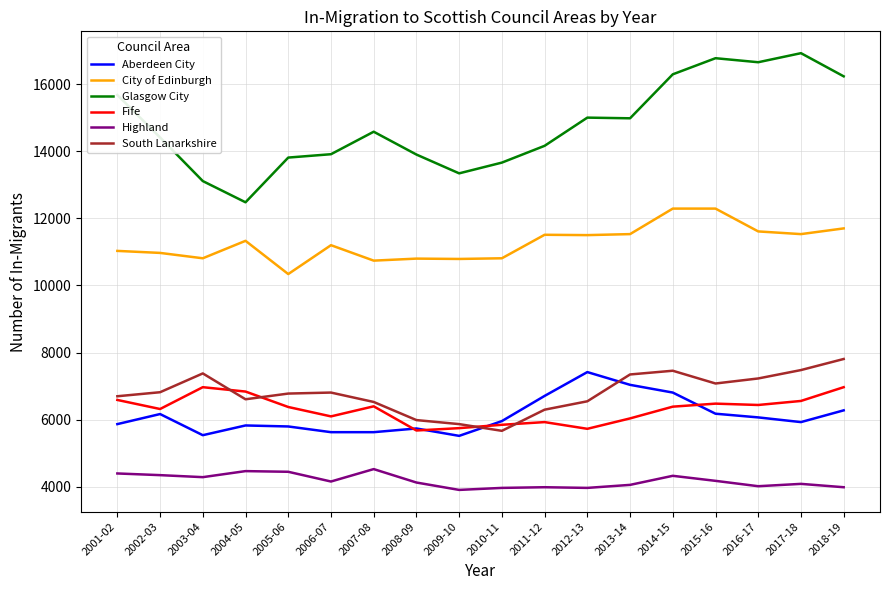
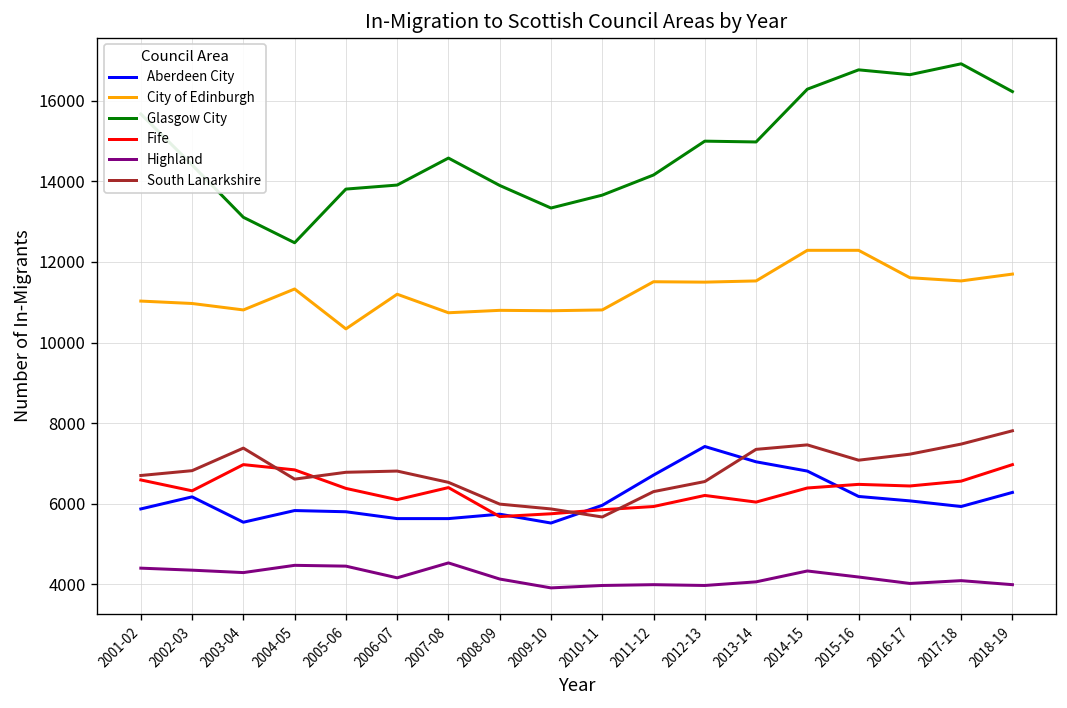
  {
    "Aberdeen City": {
      "2001-02": 5900,
      "2002-03": 6200,
      "2003-04": 5500,
      "2004-05": 5800,
      "2005-06": 5800,
      "2006-07": 5600,
      "2007-08": 5600,
      "2009-10": 5500,
      "2010-11": 6000,
      "2011-12": 6700,
      "2012-13": 7400,
      "2013-14": 7000,
      "2014-15": 6800,
      "2015-16": 6200,
      "2016-17": 6100,
      "2017-18": 5900,
      "2018-19": 6300
    },
    "City of Edinburgh": {
      "2001-02": 11000,
      "2002-03": 11000,
      "2003-04": 10800,
      "2004-05": 11300,
      "2005-06": 10300,
      "2006-07": 11200,
      "2007-08": 10700,
      "2008-09": 10800,
      "2009-10": 10800,
      "2010-11": 10800,
      "2011-12": 11500,
      "2012-13": 11500,
      "2013-14": 11500,
      "2014-15": 12300,
      "2015-16": 12300,
      "2016-17": 11600,
      "2017-18": 11500,
      "2018-19": 11700
    },
    "Glasgow City": {
      "2003-04": 13100,
      "2004-05": 12500,
      "2005-06": 13800,
      "2006-07": 13900,
      "2007-08": 14600,
      "2008-09": 13900,
      "2009-10": 13300,
      "2010-11": 13700,
      "2011-12": 14200,
      "2012-13": 15000,
      "2013-14": 15000,
      "2014-15": 16300,
      "2015-16": 16800,
      "2016-17": 16700,
      "2017-18": 16900,
      "2018-19": 16200
    },
    "Fife": {
      "2001-02": 6600,
      "2002-03": 6300,
      "2003-04": 7000,
      "2004-05": 6800,
      "2005-06": 6400,
      "2006-07": 6100,
      "2007-08": 6400,
      "2009-10": 5800,
      "2010-11": 5900,
      "2011-12": 5900,
-     "2012-13": 5700,
+     "2012-13": 6200,
      "2013-14": 6000,
      "2014-15": 6400,
      "2015-16": 6500,
      "2016-17": 6400,
      "2017-18": 6600,
      "2018-19": 7000
    },
    "Highland": {
      "2001-02": 4400,
      "2002-03": 4400,
      "2003-04": 4300,
      "2004-05": 4500,
      "2005-06": 4500,
      "2006-07": 4200,
      "2007-08": 4500,
      "2008-09": 4100,
      "2009-10": 3900,
      "2010-11": 4000,
      "2011-12": 4000,
      "2012-13": 4000,
      "2013-14": 4100,
      "2014-15": 4300,
      "2015-16": 4200,
      "2016-17": 4000,
      "2017-18": 4100,
      "2018-19": 4000
    },
    "South Lanarkshire": {
      "2001-02": 6700,
      "2002-03": 6800,
      "2003-04": 7400,
      "2004-05": 6600,
      "2005-06": 6800,
      "2006-07": 6800,
      "2007-08": 6500,
      "2008-09": 6000,
      "2009-10": 5900,
      "2010-11": 5700,
      "2011-12": 6300,
      "2012-13": 6600,
      "2013-14": 7300,
      "2014-15": 7500,
      "2015-16": 7100,
      "2016-17": 7200,
      "2017-18": 7500,
      "2018-19": 7800
    }
  }
